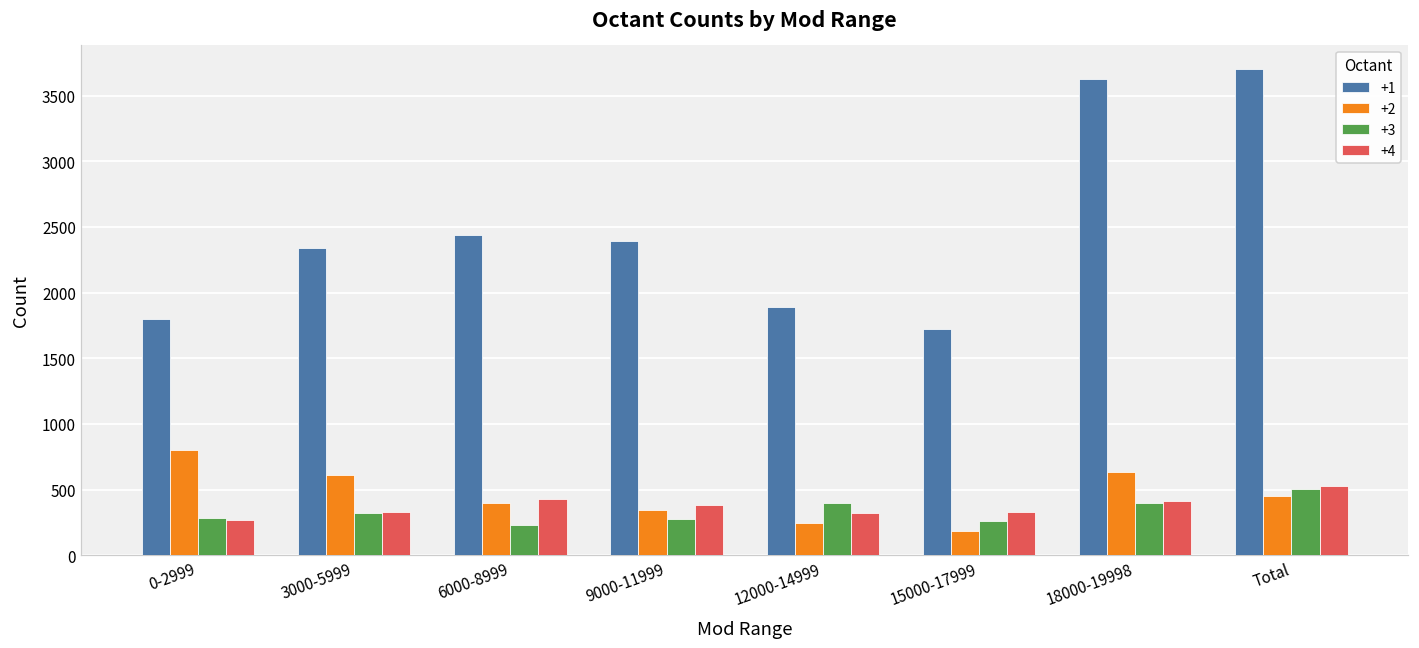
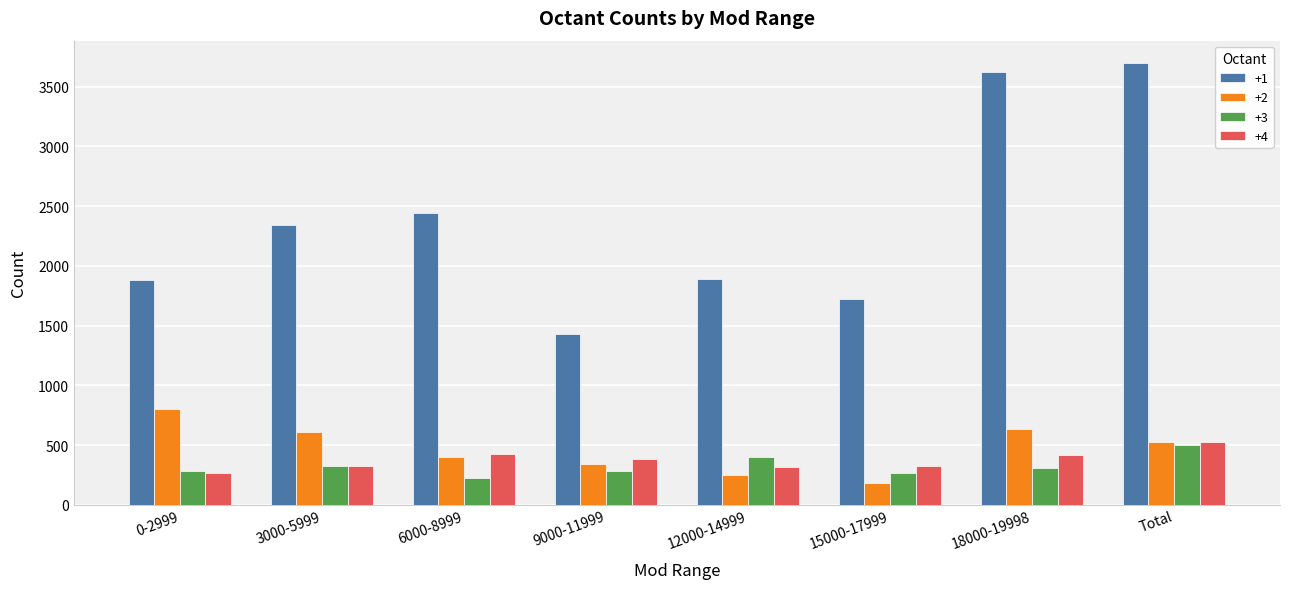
  {
    "+1": {
-     "0-2999": 1800,
+     "0-2999": 1880,
      "3000-5999": 2340,
      "6000-8999": 2440,
-     "9000-11999": 2390,
+     "9000-11999": 1430,
      "12000-14999": 1890,
      "15000-17999": 1720,
      "18000-19998": 3620,
      "Total": 3700
    },
    "+2": {
      "0-2999": 800,
      "3000-5999": 610,
      "6000-8999": 400,
      "9000-11999": 340,
      "12000-14999": 250,
      "15000-17999": 180,
      "18000-19998": 640,
-     "Total": 450
+     "Total": 530
    },
    "+3": {
      "0-2999": 280,
      "3000-5999": 330,
      "6000-8999": 230,
      "9000-11999": 280,
      "12000-14999": 400,
      "15000-17999": 260,
-     "18000-19998": 400,
+     "18000-19998": 310,
      "Total": 500
    },
    "+4": {
      "0-2999": 270,
      "3000-5999": 330,
      "6000-8999": 430,
      "9000-11999": 390,
      "12000-14999": 320,
      "15000-17999": 330,
      "18000-19998": 410,
      "Total": 530
    }
  }
